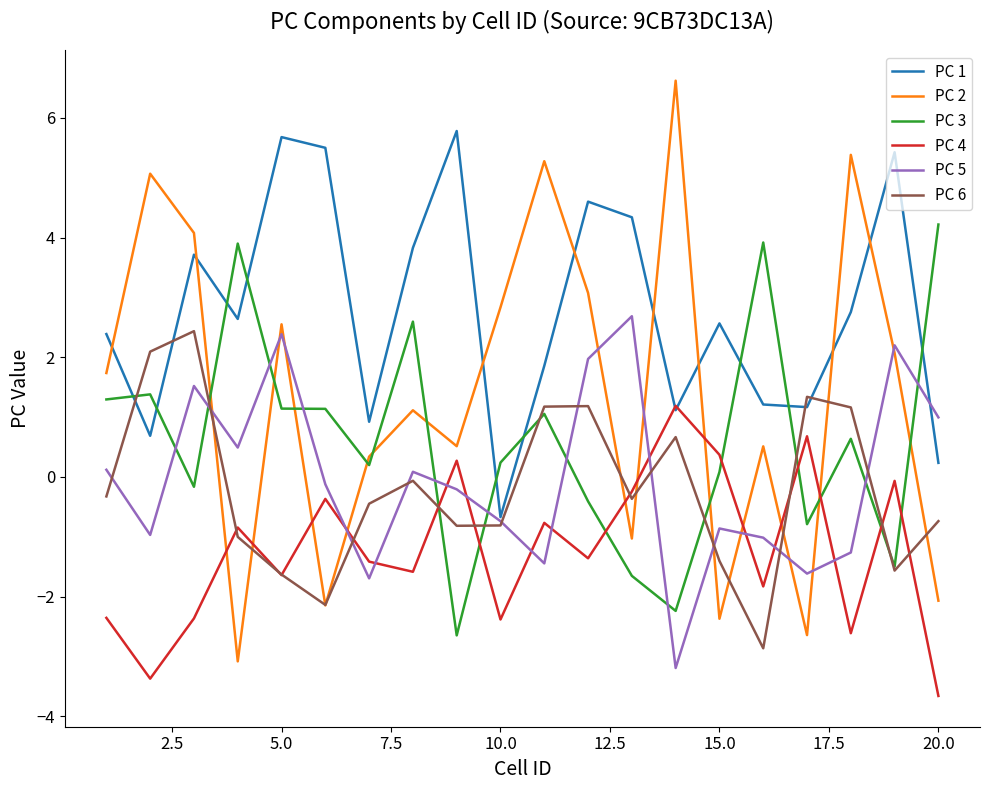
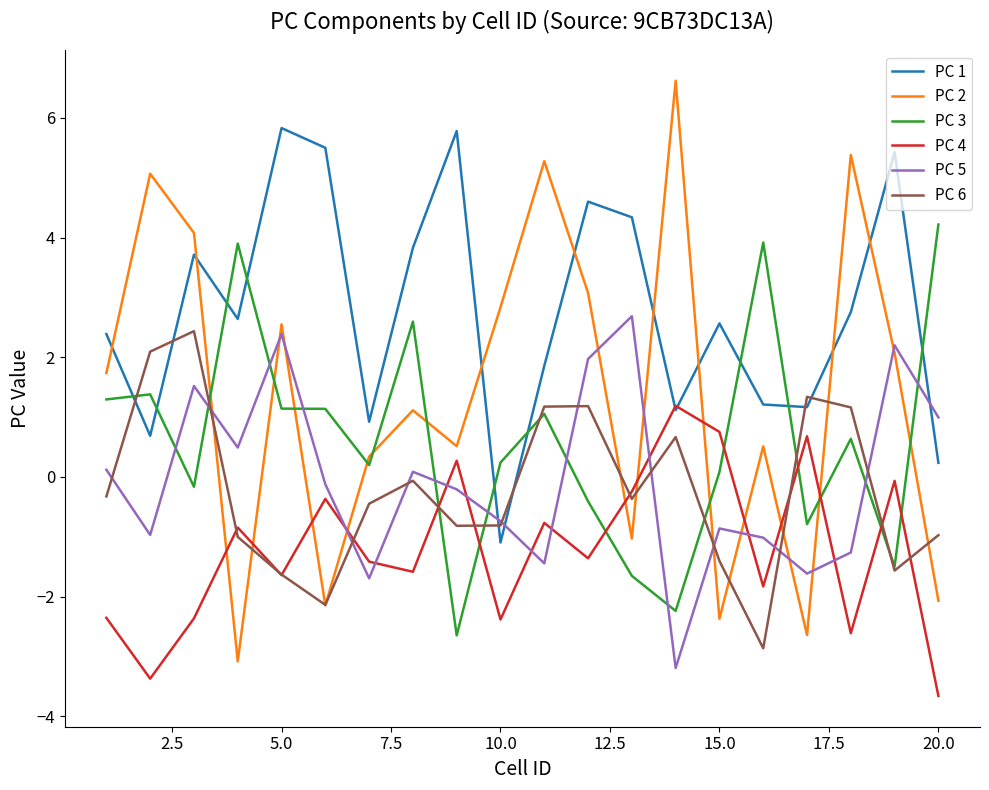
  {
    "PC 1": {
-     "5.0": 5.7,
-     "10.0": -0.7,
+     "5.0": 5.8,
+     "10.0": -1.1,
      "15.0": 2.6,
      "20.0": 0.2
    },
    "PC 2": {
      "5.0": 2.5,
      "10.0": 2.8,
      "15.0": -2.4,
      "20.0": -2.1
    },
    "PC 3": {
      "5.0": 1.1,
      "10.0": 0.2,
      "15.0": 0.1,
      "20.0": 4.2
    },
    "PC 4": {
      "10.0": -2.4,
-     "15.0": 0.4,
+     "15.0": 0.8,
      "20.0": -3.7
    },
    "PC 5": {
      "5.0": 2.4,
      "10.0": -0.7,
      "15.0": -0.9,
      "20.0": 1.0
    },
    "PC 6": {
      "10.0": -0.8,
      "15.0": -1.4,
-     "20.0": -0.7
+     "20.0": -1.0
    }
  }
